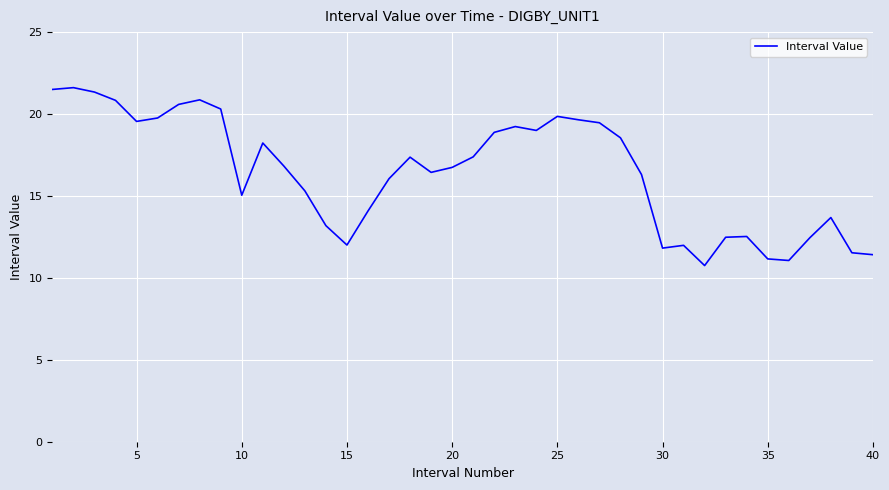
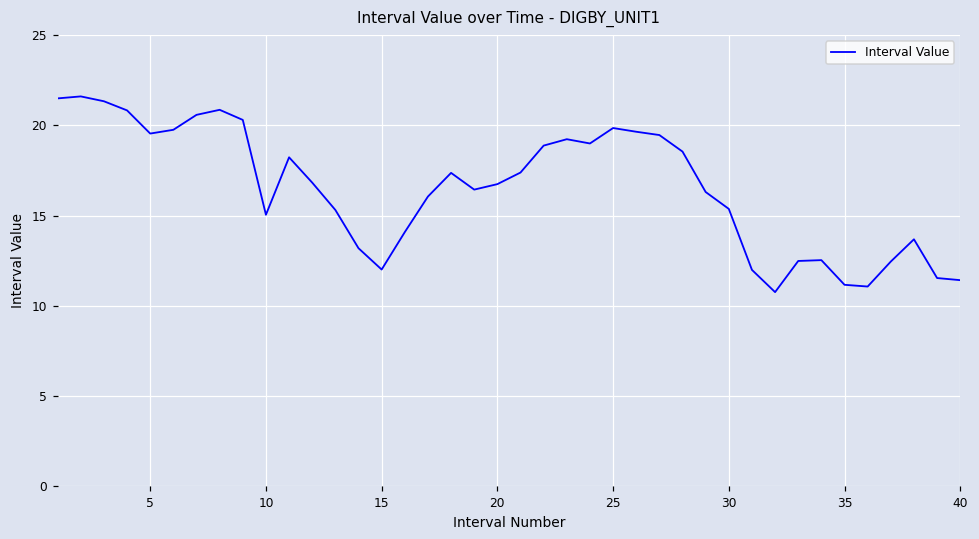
  {
    "5": 19.5,
    "10": 15.0,
    "15": 12.0,
    "20": 16.7,
    "25": 19.9,
-   "30": 11.8,
+   "30": 15.4,
    "35": 11.2,
    "40": 11.4
  }
